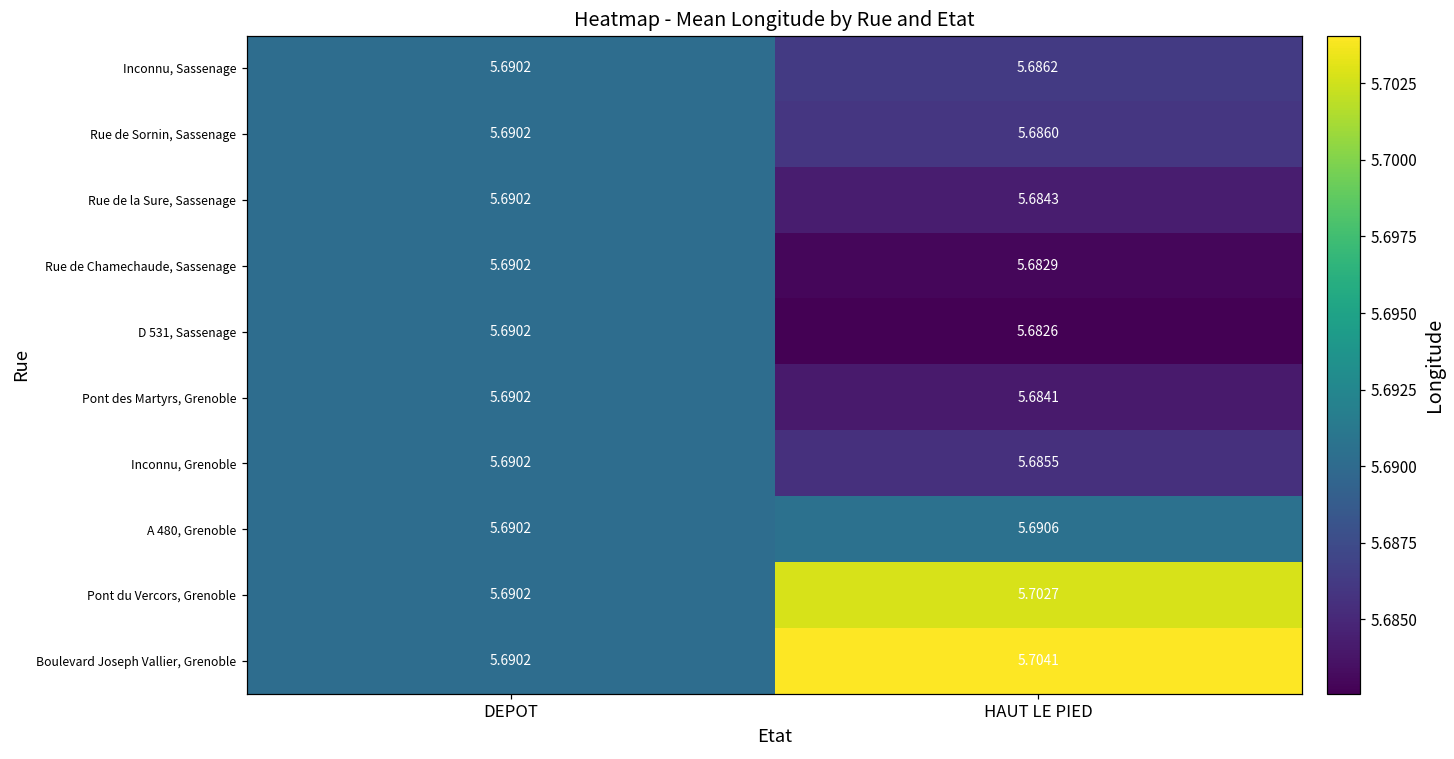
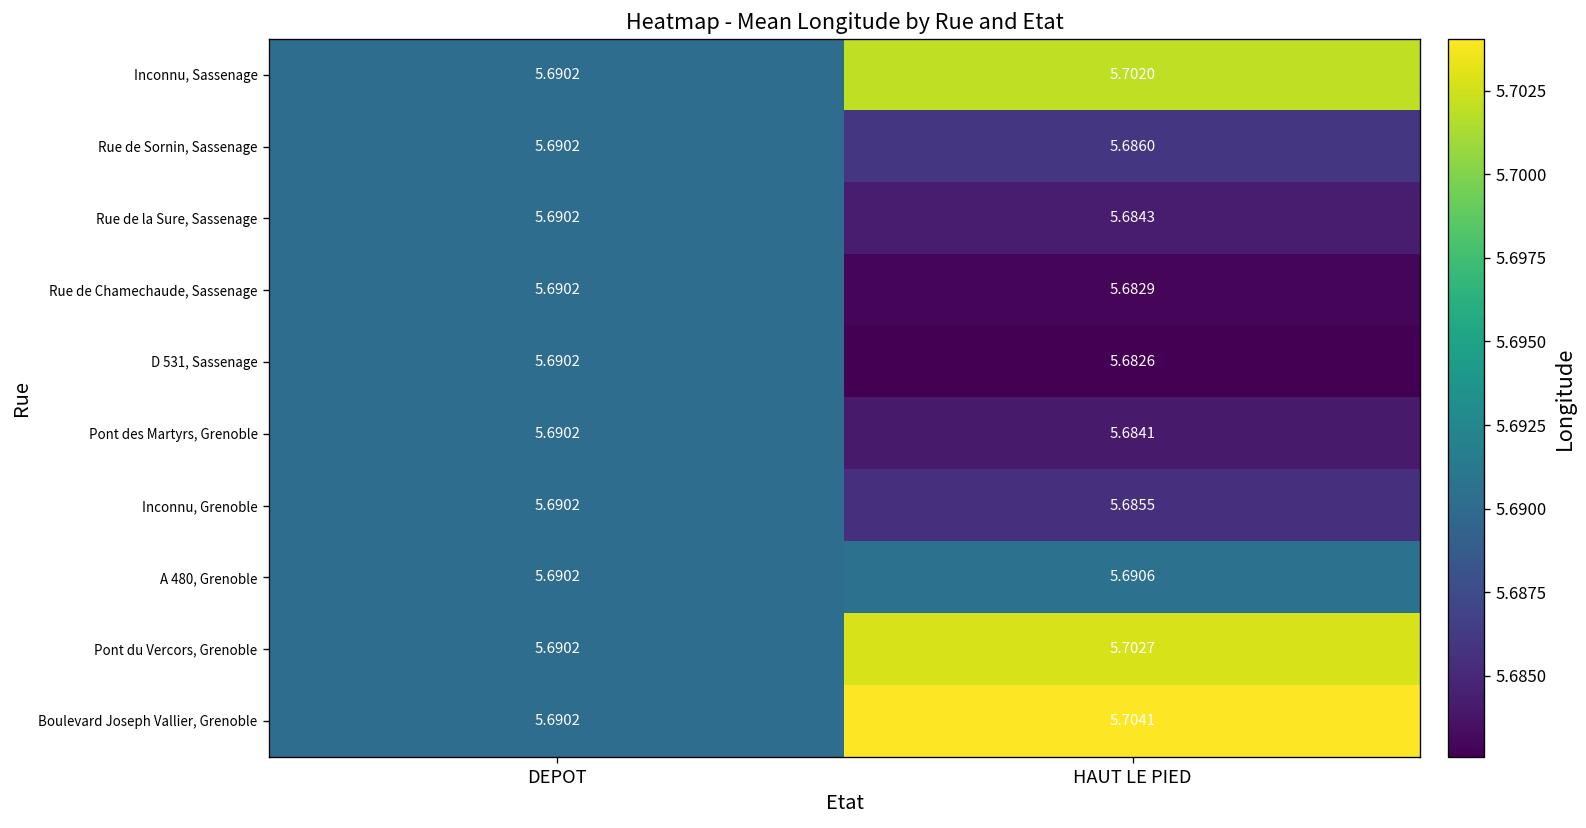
  {
    "Inconnu, Sassenage": {
      "DEPOT": 5.6902,
-     "HAUT LE PIED": 5.6862
+     "HAUT LE PIED": 5.7020
    },
    "Rue de Sornin, Sassenage": {
      "DEPOT": 5.6902,
      "HAUT LE PIED": 5.6860
    },
    "Rue de la Sure, Sassenage": {
      "DEPOT": 5.6902,
      "HAUT LE PIED": 5.6843
    },
    "Rue de Chamechaude, Sassenage": {
      "DEPOT": 5.6902,
      "HAUT LE PIED": 5.6829
    },
    "D 531, Sassenage": {
      "DEPOT": 5.6902,
      "HAUT LE PIED": 5.6826
    },
    "Pont des Martyrs, Grenoble": {
      "DEPOT": 5.6902,
      "HAUT LE PIED": 5.6841
    },
    "Inconnu, Grenoble": {
      "DEPOT": 5.6902,
      "HAUT LE PIED": 5.6855
    },
    "A 480, Grenoble": {
      "DEPOT": 5.6902,
      "HAUT LE PIED": 5.6906
    },
    "Pont du Vercors, Grenoble": {
      "DEPOT": 5.6902,
      "HAUT LE PIED": 5.7027
    },
    "Boulevard Joseph Vallier, Grenoble": {
      "DEPOT": 5.6902,
      "HAUT LE PIED": 5.7041
    }
  }
